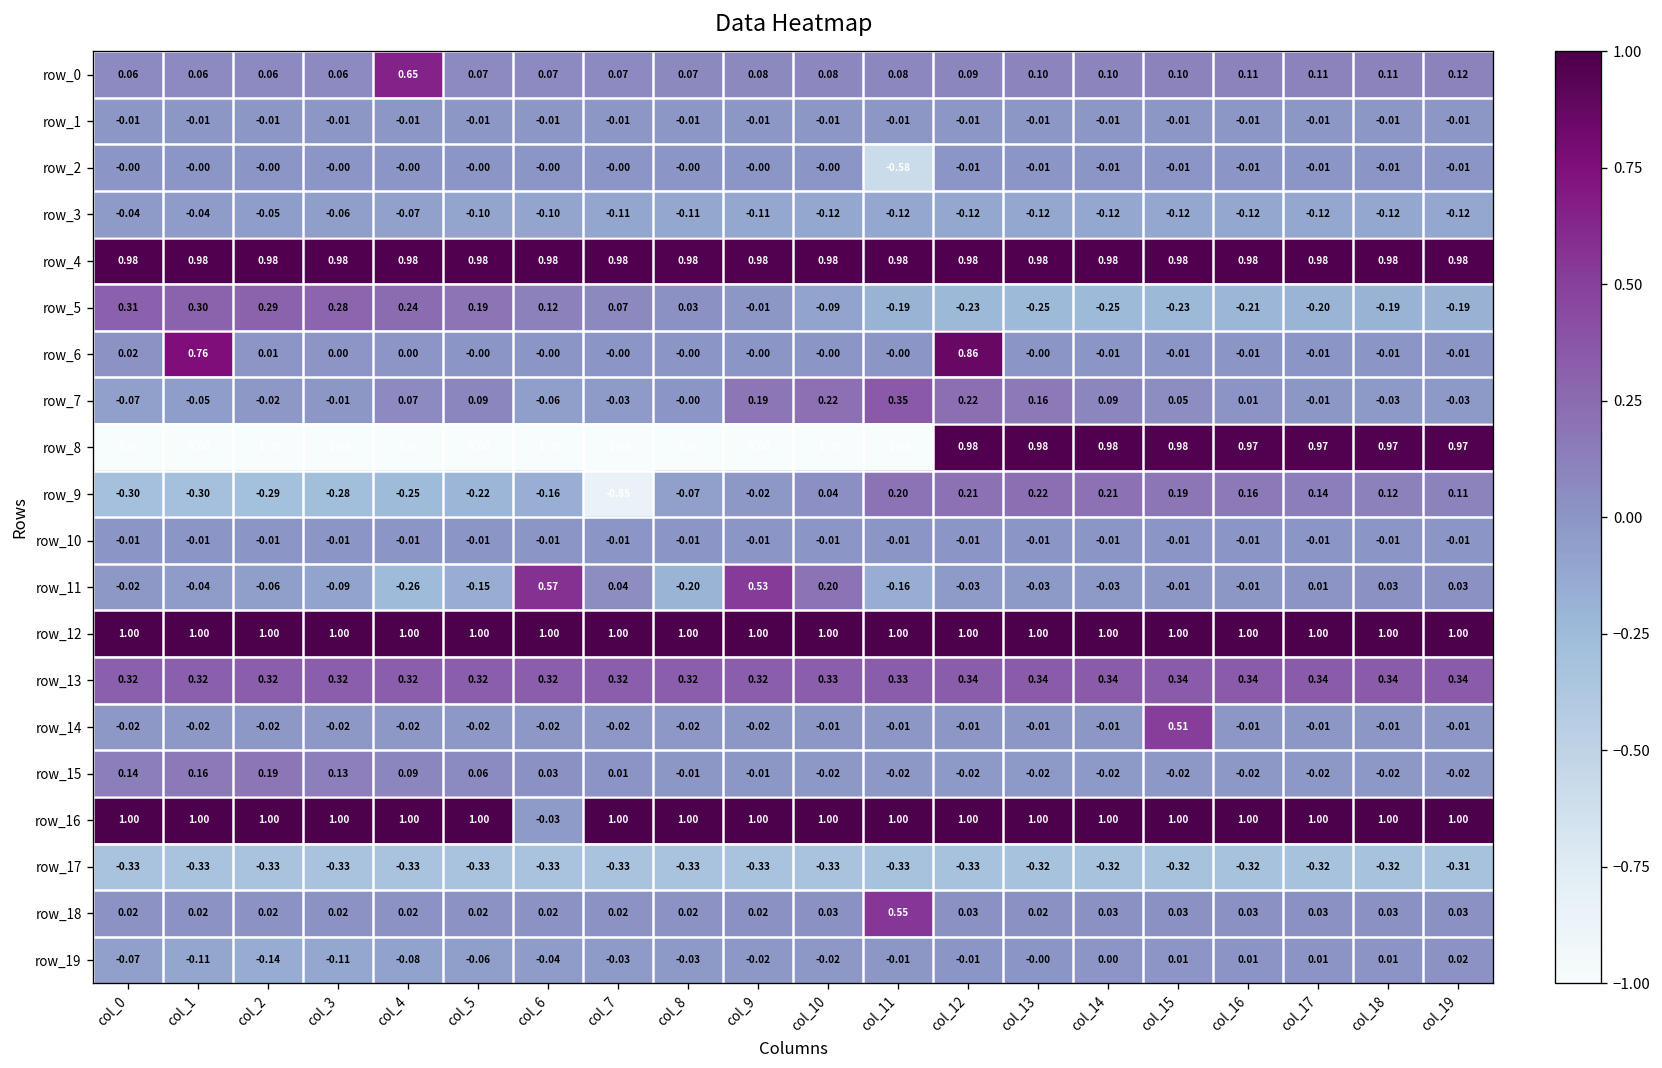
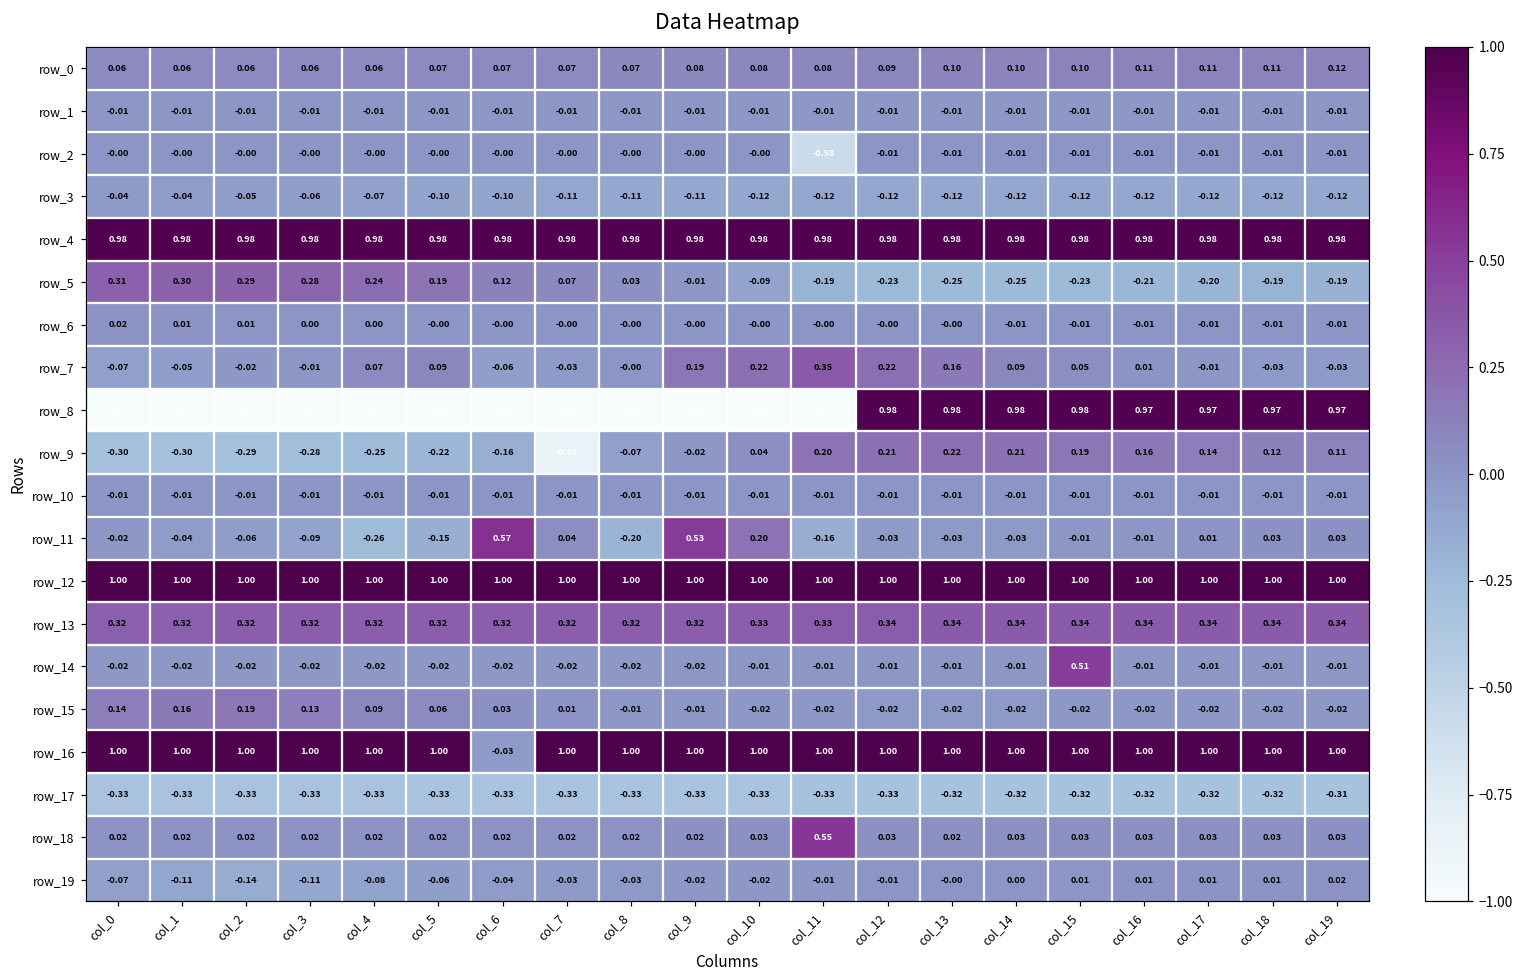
  {
    "row_0": {
      "col_0": 0.06,
      "col_1": 0.06,
      "col_2": 0.06,
      "col_3": 0.06,
-     "col_4": 0.65,
+     "col_4": 0.06,
      "col_5": 0.07,
      "col_6": 0.07,
      "col_7": 0.07,
      "col_8": 0.07,
      "col_9": 0.08,
      "col_10": 0.08,
      "col_11": 0.08,
      "col_12": 0.09,
      "col_13": 0.10,
      "col_14": 0.10,
      "col_15": 0.10,
      "col_16": 0.11,
      "col_17": 0.11,
      "col_18": 0.11,
      "col_19": 0.12
    },
    "row_6": {
      "col_0": 0.02,
-     "col_1": 0.76,
+     "col_1": 0.01,
      "col_2": 0.01,
      "col_3": 0.00,
      "col_4": 0.00,
      "col_5": -0.00,
      "col_6": -0.00,
      "col_7": -0.00,
      "col_8": -0.00,
      "col_9": -0.00,
      "col_10": -0.00,
      "col_11": -0.00,
-     "col_12": 0.86,
+     "col_12": -0.00,
      "col_13": -0.00,
      "col_14": -0.01,
      "col_15": -0.01,
      "col_16": -0.01,
      "col_17": -0.01,
      "col_18": -0.01,
      "col_19": -0.01
    }
  }
